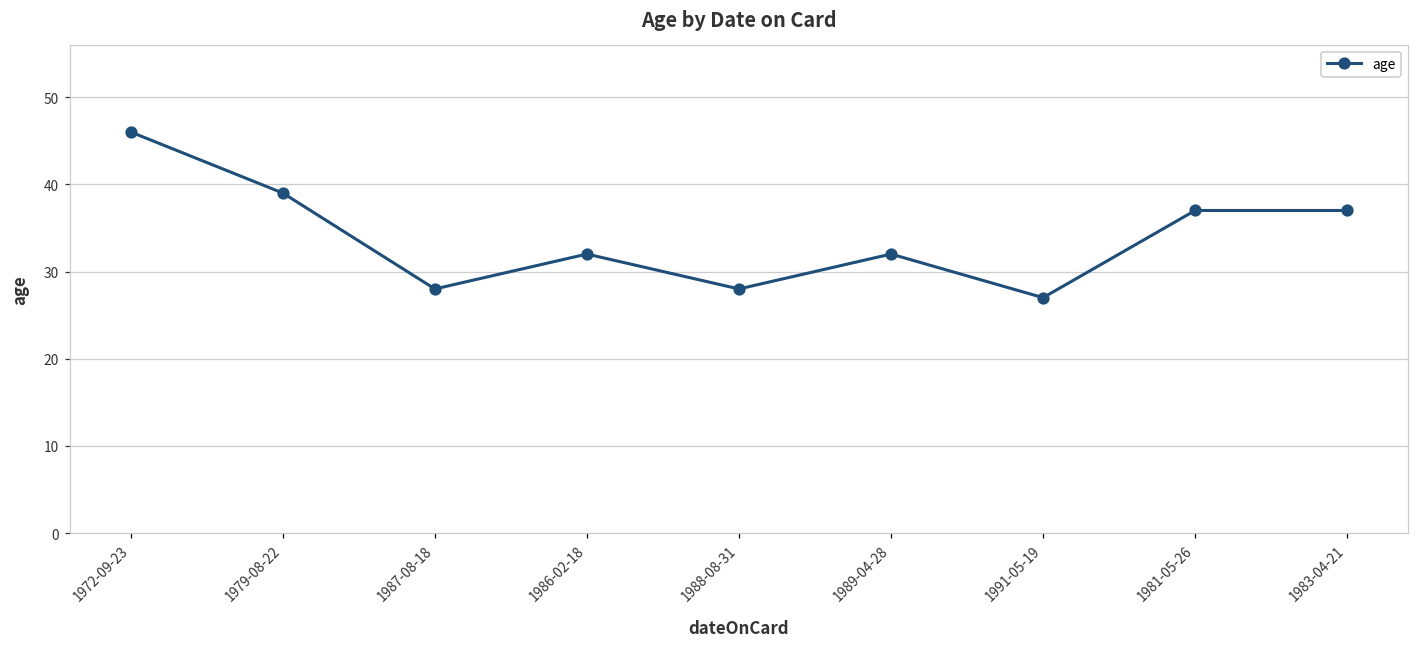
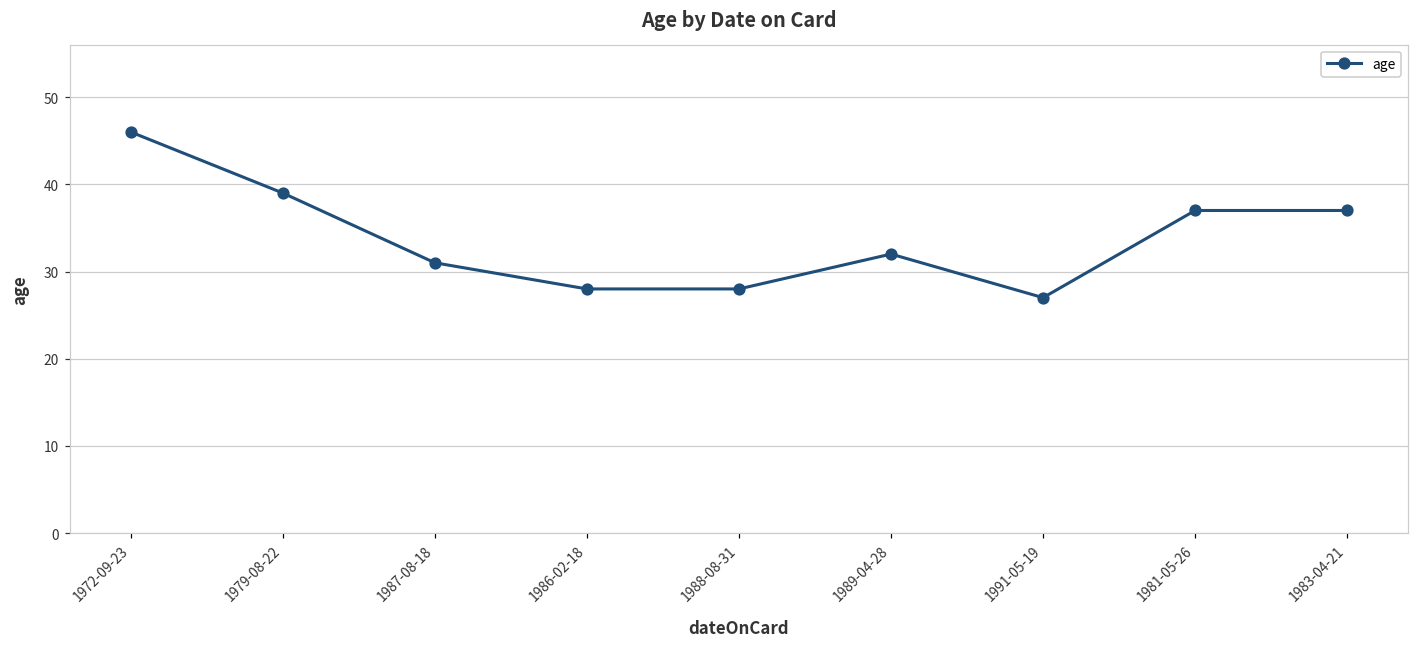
  {
    "1972-09-23": 46,
    "1979-08-22": 39,
-   "1987-08-18": 28,
-   "1986-02-18": 32,
+   "1987-08-18": 31,
+   "1986-02-18": 28,
    "1988-08-31": 28,
    "1989-04-28": 32,
    "1991-05-19": 27,
    "1981-05-26": 37,
    "1983-04-21": 37
  }
